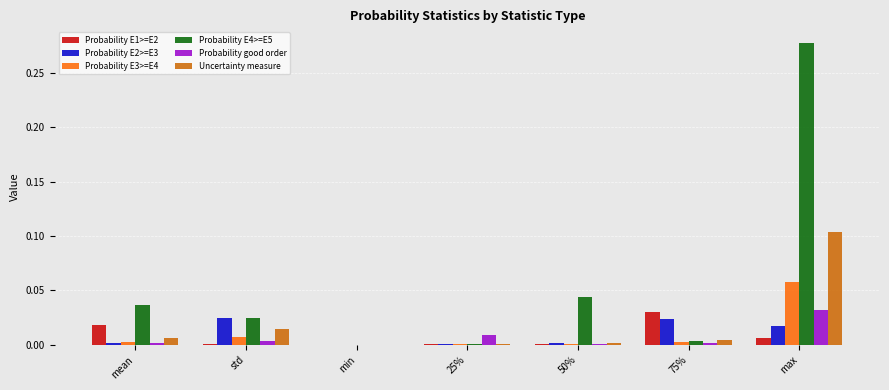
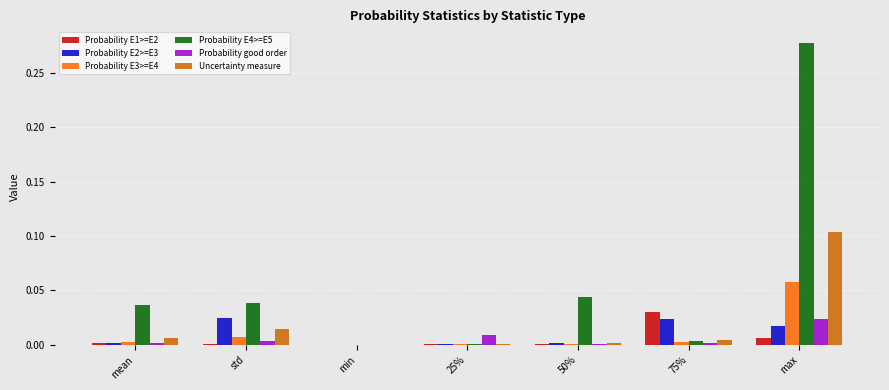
  {
    "Probability E1>=E2": {
-     "mean": 0.018,
+     "mean": 0.001,
      "75%": 0.031,
      "max": 0.006
    },
    "Probability E2>=E3": {
      "std": 0.025,
      "75%": 0.024,
      "max": 0.017
    },
    "Probability E4>=E5": {
      "mean": 0.037,
-     "std": 0.025,
+     "std": 0.039,
      "min": 0.000,
      "50%": 0.044,
      "75%": 0.004,
      "max": 0.277
    },
    "Probability good order": {
      "std": 0.004,
      "min": 0.000,
      "25%": 0.009,
-     "max": 0.032
+     "max": 0.024
    }
  }
